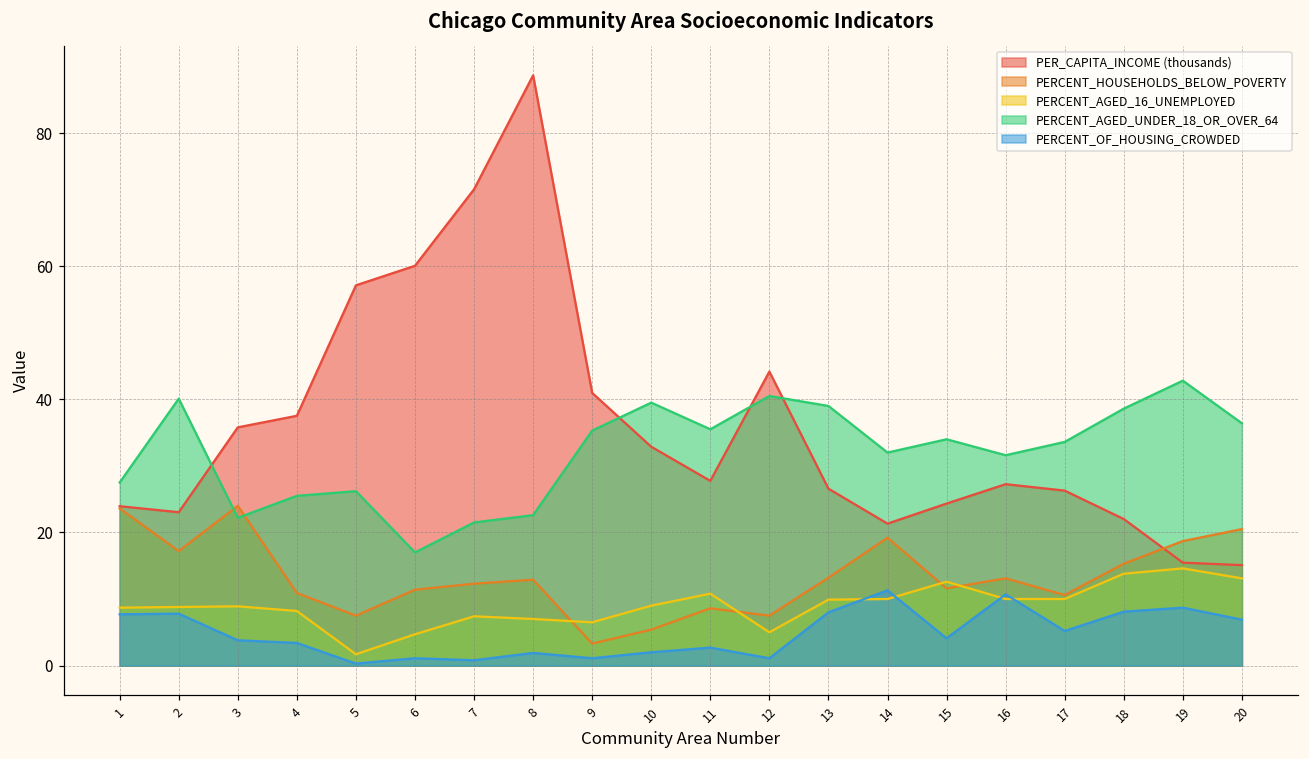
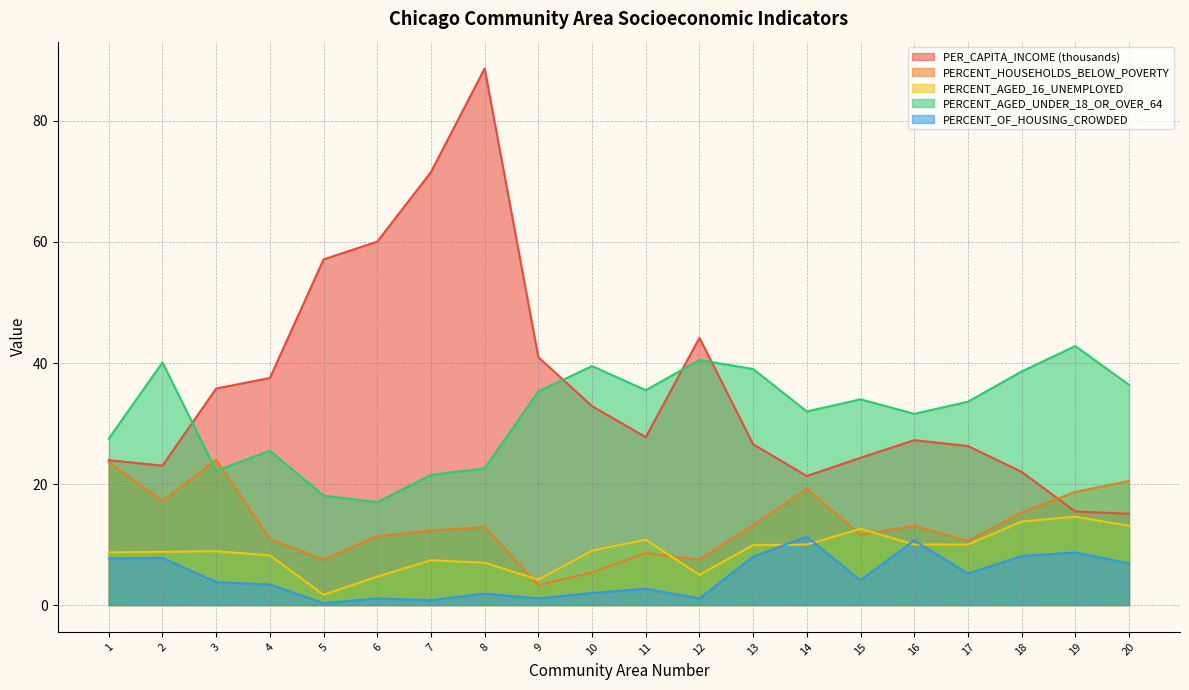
  {
    "PERCENT_AGED_16_UNEMPLOYED": {
      "1": 9,
      "2": 9,
      "3": 9,
      "4": 8,
      "5": 2,
      "6": 5,
      "7": 7,
      "8": 7,
-     "9": 7,
+     "9": 4,
      "10": 9,
      "11": 11,
      "12": 5,
      "13": 10,
      "14": 10,
      "15": 13,
      "16": 10,
      "17": 10,
      "18": 14,
      "19": 15,
      "20": 13
    },
    "PERCENT_AGED_UNDER_18_OR_OVER_64": {
      "1": 28,
      "2": 40,
      "3": 22,
      "4": 26,
-     "5": 26,
+     "5": 18,
      "6": 17,
      "7": 22,
      "8": 23,
      "9": 35,
      "10": 40,
      "11": 36,
      "12": 41,
      "13": 39,
      "14": 32,
      "15": 34,
      "16": 32,
      "17": 34,
      "18": 39,
      "19": 43,
      "20": 36
    },
    "PERCENT_OF_HOUSING_CROWDED": {
      "1": 8,
      "2": 8,
      "3": 4,
      "4": 3,
      "5": 0,
      "6": 1,
      "7": 1,
      "8": 2,
      "9": 1,
      "10": 2,
      "11": 3,
      "12": 1,
      "13": 8,
      "14": 11,
      "15": 4,
      "16": 11,
      "17": 5,
      "18": 8,
      "19": 9,
      "20": 7
    }
  }
